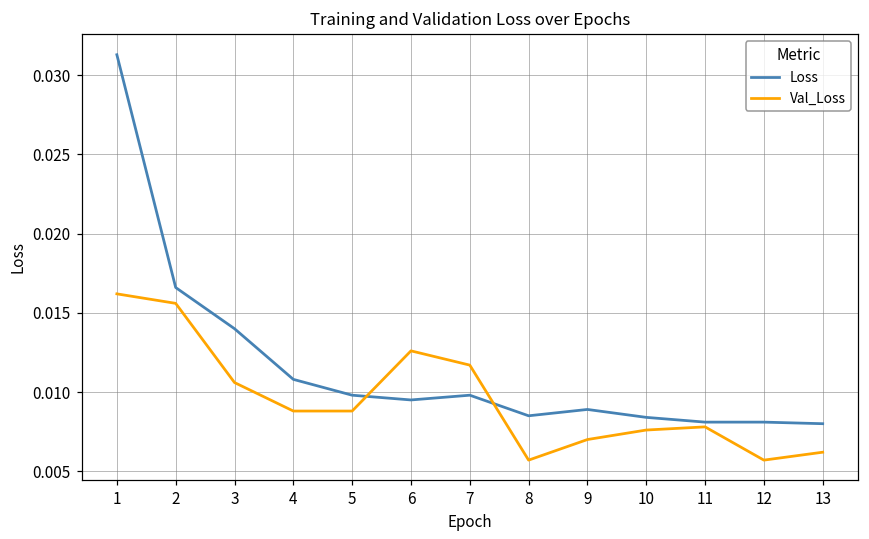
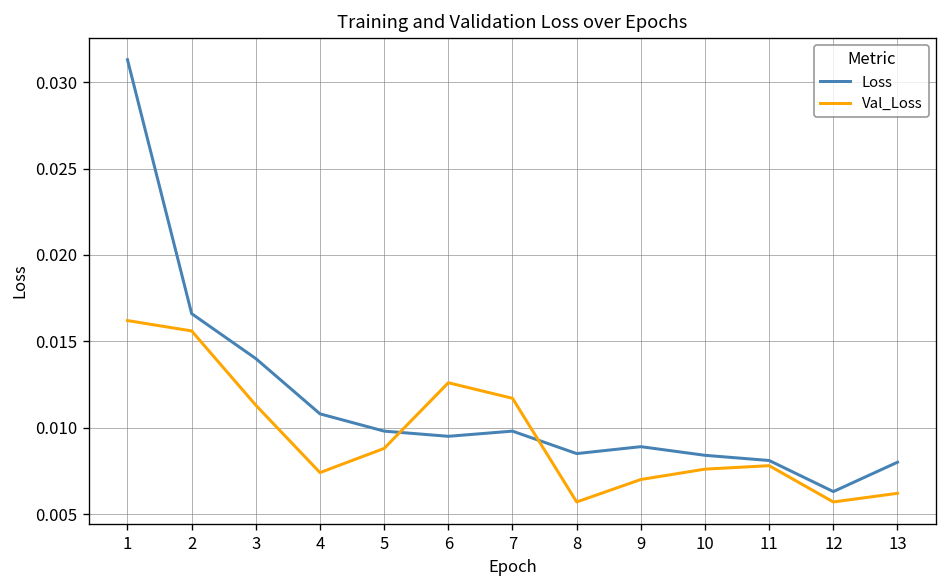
  {
    "Loss": {
      "1": 0.0313,
      "2": 0.0166,
      "3": 0.0140,
      "4": 0.0108,
      "5": 0.0098,
      "6": 0.0095,
      "7": 0.0098,
      "8": 0.0085,
      "9": 0.0089,
      "10": 0.0084,
      "11": 0.0081,
-     "12": 0.0081,
+     "12": 0.0063,
      "13": 0.0080
    },
    "Val_Loss": {
      "1": 0.0162,
      "2": 0.0156,
-     "3": 0.0106,
-     "4": 0.0088,
+     "3": 0.0113,
+     "4": 0.0074,
      "5": 0.0088,
      "6": 0.0126,
      "7": 0.0117,
      "8": 0.0057,
      "9": 0.0070,
      "10": 0.0076,
      "11": 0.0078,
      "12": 0.0057,
      "13": 0.0062
    }
  }
